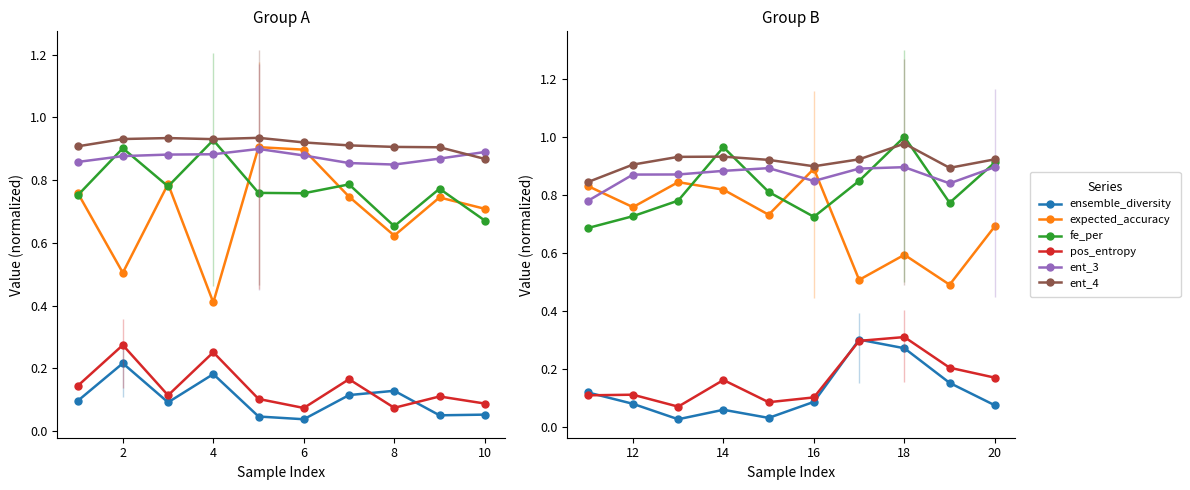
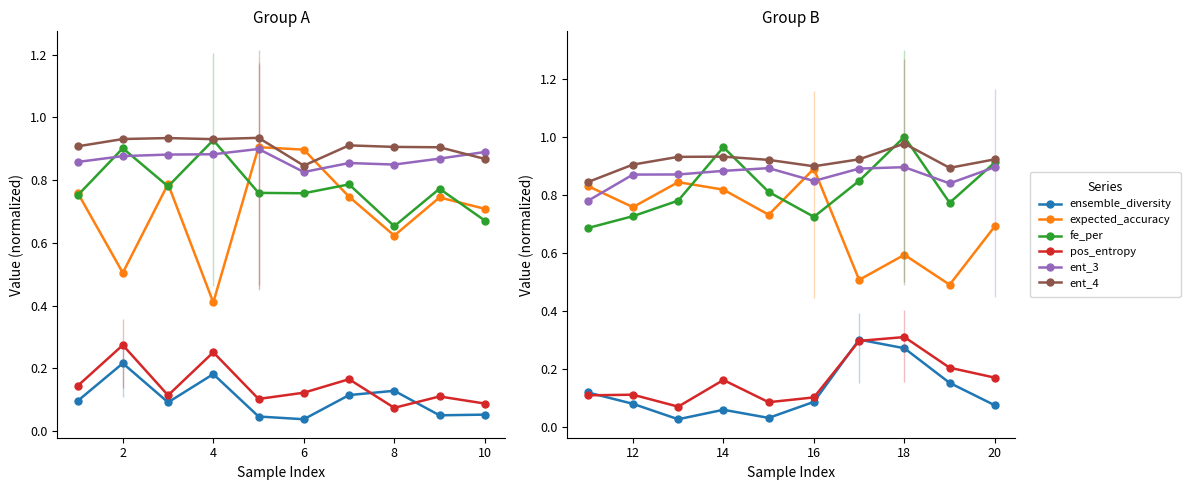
  {
    "Group A": {
      "ensemble_diversity": {
        "2": 0.22,
        "4": 0.18,
        "6": 0.04,
        "8": 0.13,
        "10": 0.05
      },
      "expected_accuracy": {
        "2": 0.50,
        "4": 0.41,
        "6": 0.90,
        "8": 0.62,
        "10": 0.71
      },
      "fe_per": {
        "2": 0.90,
        "6": 0.76,
        "8": 0.65,
        "10": 0.67
      },
      "pos_entropy": {
        "2": 0.27,
        "4": 0.25,
-       "6": 0.07,
+       "6": 0.12,
        "8": 0.07,
        "10": 0.09
      },
      "ent_3": {
        "2": 0.88,
        "4": 0.88,
-       "6": 0.88,
+       "6": 0.83,
        "8": 0.85,
        "10": 0.89
      },
      "ent_4": {
        "2": 0.93,
-       "6": 0.92,
+       "6": 0.85,
        "8": 0.91,
        "10": 0.87
      }
    },
    "Group B": {
      "ensemble_diversity": {
        "12": 0.08,
        "14": 0.06,
        "16": 0.09,
        "18": 0.27,
        "20": 0.07
      },
      "expected_accuracy": {
        "12": 0.76,
        "14": 0.82,
        "18": 0.59,
        "20": 0.69
      },
      "fe_per": {
        "12": 0.73,
        "14": 0.96,
        "16": 0.72,
        "18": 1.00,
        "20": 0.91
      },
      "pos_entropy": {
        "12": 0.11,
        "14": 0.16,
        "16": 0.10,
        "18": 0.31,
        "20": 0.17
      },
      "ent_3": {
        "12": 0.87,
        "14": 0.88,
        "16": 0.85,
        "18": 0.90,
        "20": 0.90
      },
      "ent_4": {
        "12": 0.90,
        "14": 0.93,
        "18": 0.98,
        "20": 0.92
      }
    }
  }
